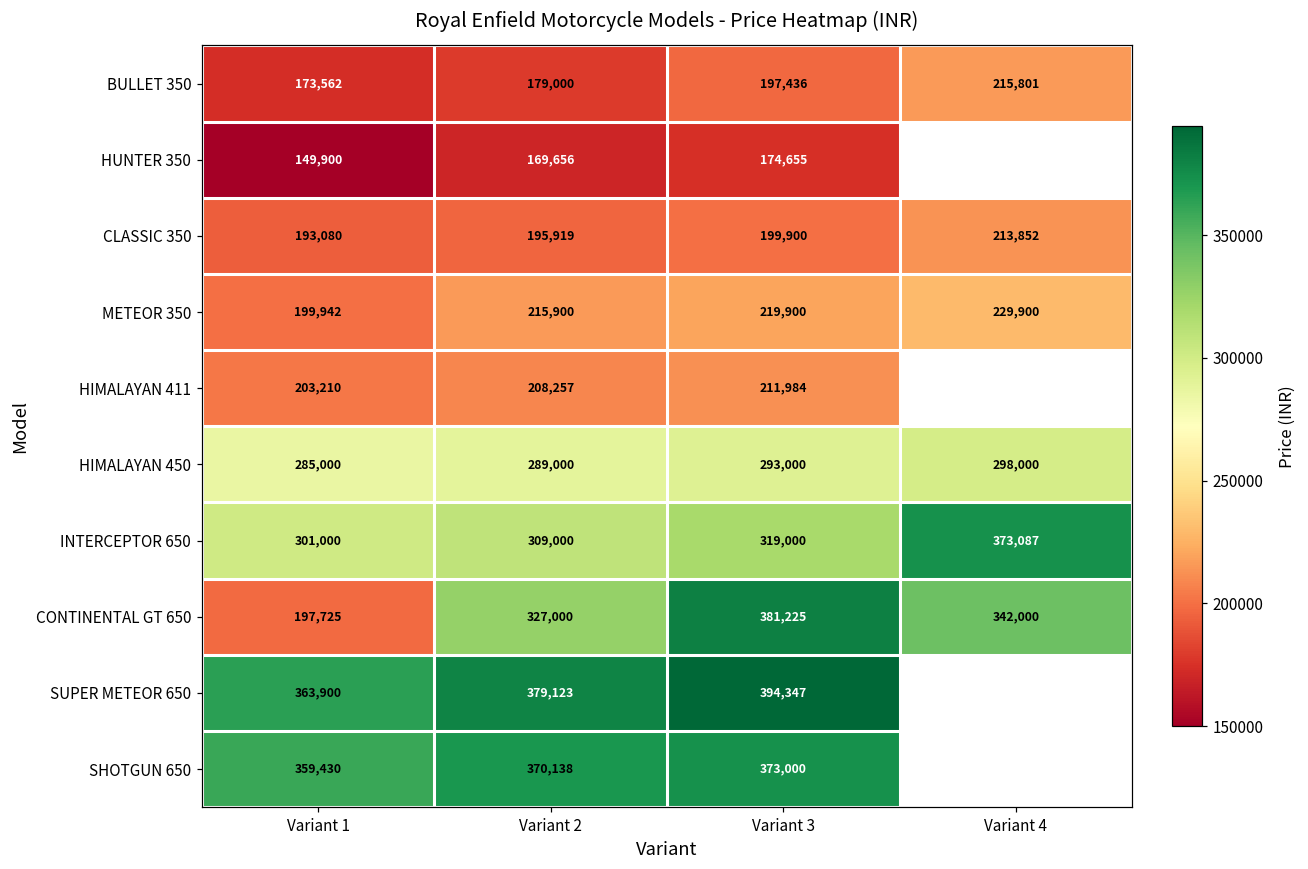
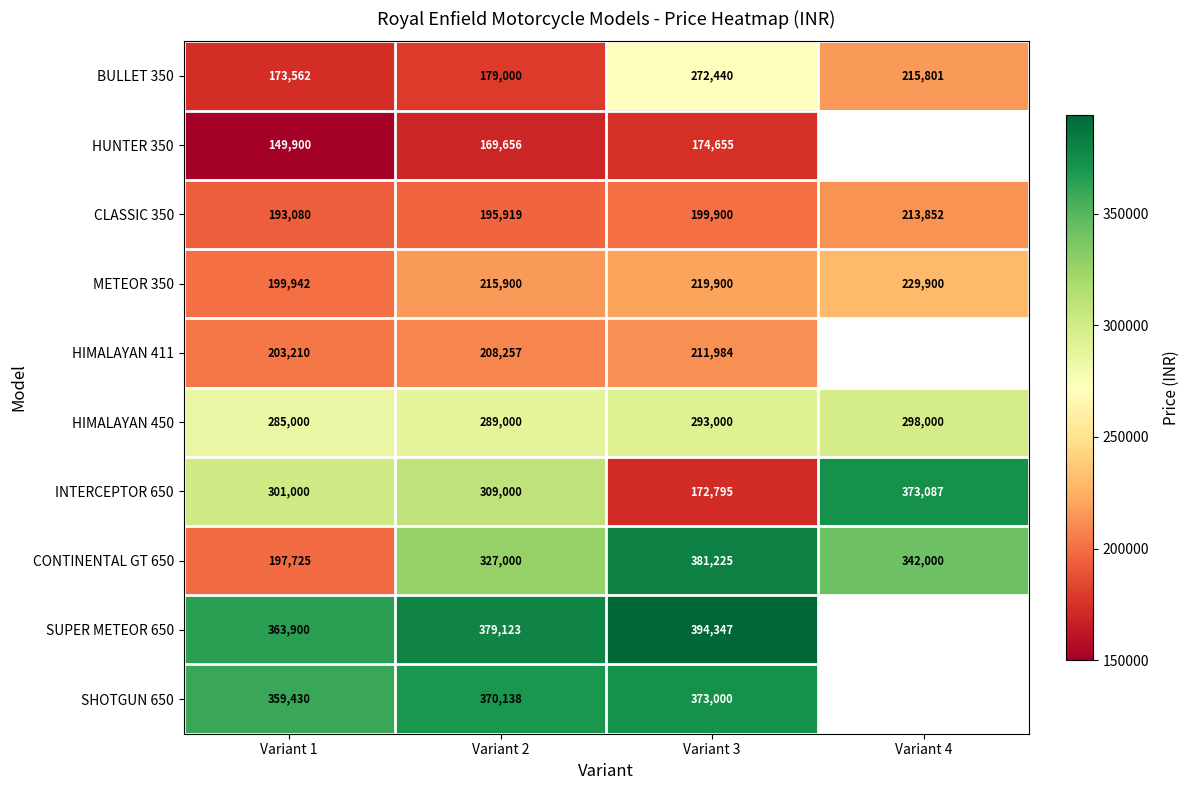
  {
    "BULLET 350": {
      "Variant 1": "173,562",
      "Variant 2": "179,000",
-     "Variant 3": "197,436",
+     "Variant 3": "272,440",
      "Variant 4": "215,801"
    },
    "HUNTER 350": {
      "Variant 1": "149,900",
      "Variant 2": "169,656",
      "Variant 3": "174,655"
    },
    "CLASSIC 350": {
      "Variant 1": "193,080",
      "Variant 2": "195,919",
      "Variant 3": "199,900",
      "Variant 4": "213,852"
    },
    "METEOR 350": {
      "Variant 1": "199,942",
      "Variant 2": "215,900",
      "Variant 3": "219,900",
      "Variant 4": "229,900"
    },
    "HIMALAYAN 411": {
      "Variant 1": "203,210",
      "Variant 2": "208,257",
      "Variant 3": "211,984"
    },
    "HIMALAYAN 450": {
      "Variant 1": "285,000",
      "Variant 2": "289,000",
      "Variant 3": "293,000",
      "Variant 4": "298,000"
    },
    "INTERCEPTOR 650": {
      "Variant 1": "301,000",
      "Variant 2": "309,000",
-     "Variant 3": "319,000",
+     "Variant 3": "172,795",
      "Variant 4": "373,087"
    },
    "CONTINENTAL GT 650": {
      "Variant 1": "197,725",
      "Variant 2": "327,000",
      "Variant 3": "381,225",
      "Variant 4": "342,000"
    },
    "SUPER METEOR 650": {
      "Variant 1": "363,900",
      "Variant 2": "379,123",
      "Variant 3": "394,347"
    },
    "SHOTGUN 650": {
      "Variant 1": "359,430",
      "Variant 2": "370,138",
      "Variant 3": "373,000"
    }
  }
